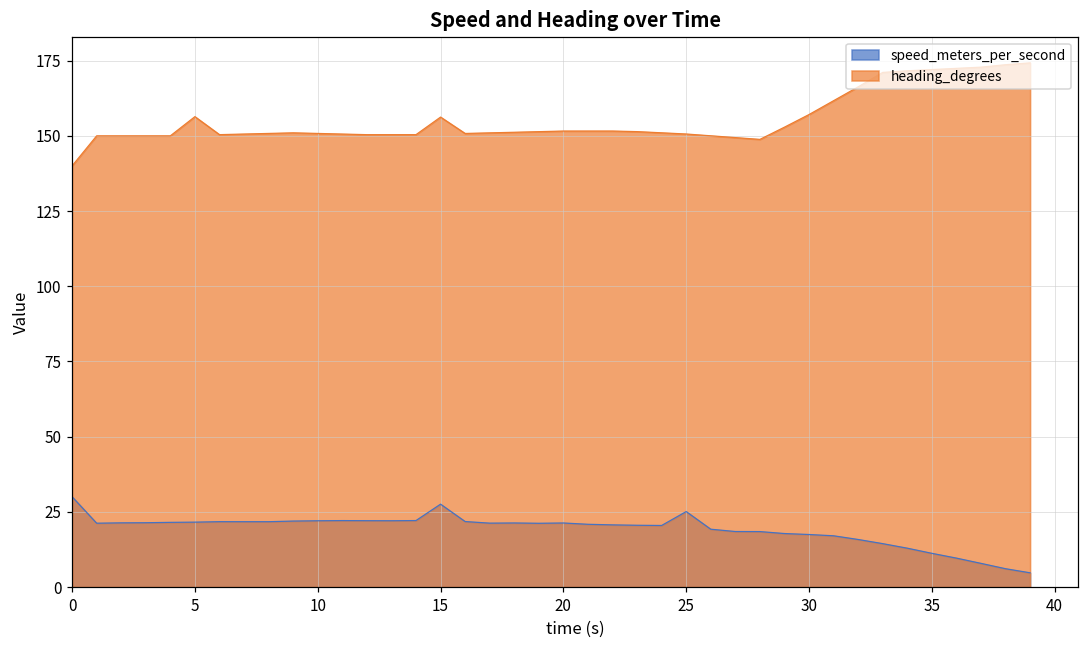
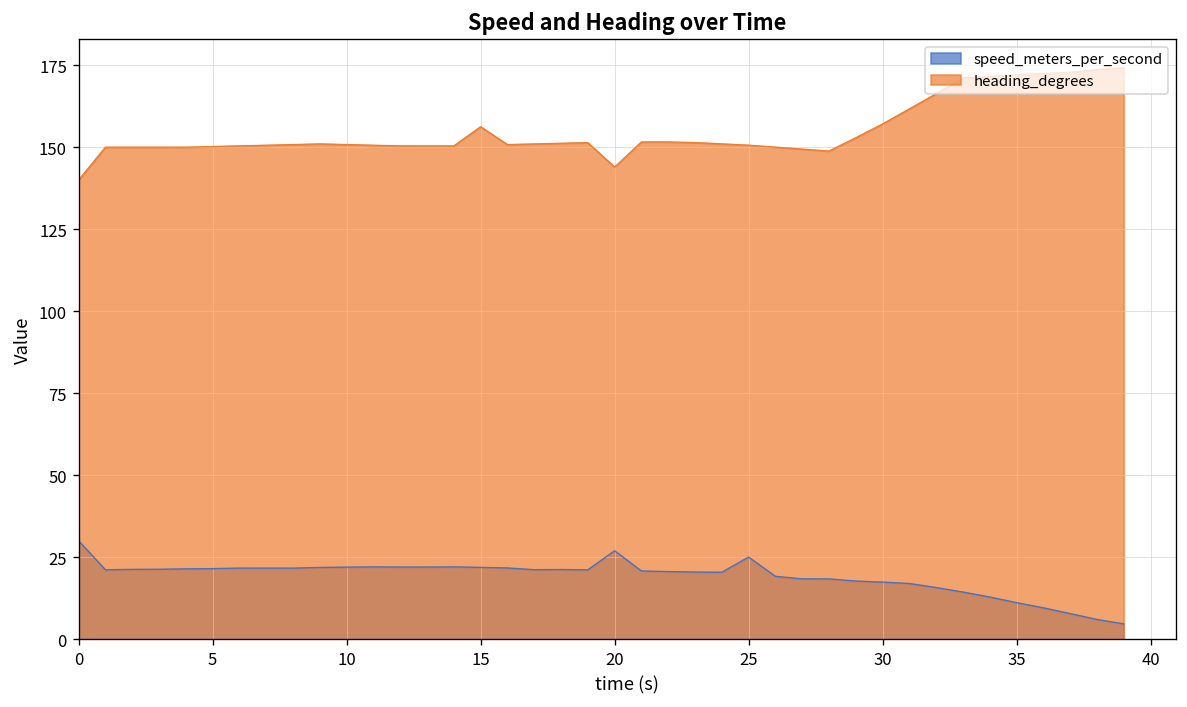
  {
    "speed_meters_per_second": {
      "0": 30,
      "5": 22,
      "10": 22,
-     "15": 28,
-     "20": 21,
+     "15": 22,
+     "20": 27,
      "25": 25,
      "30": 17,
      "35": 11
    },
    "heading_degrees": {
      "0": 140,
-     "5": 156,
+     "5": 150,
      "10": 151,
      "15": 156,
-     "20": 152,
+     "20": 144,
      "25": 151,
      "30": 157
    }
  }
